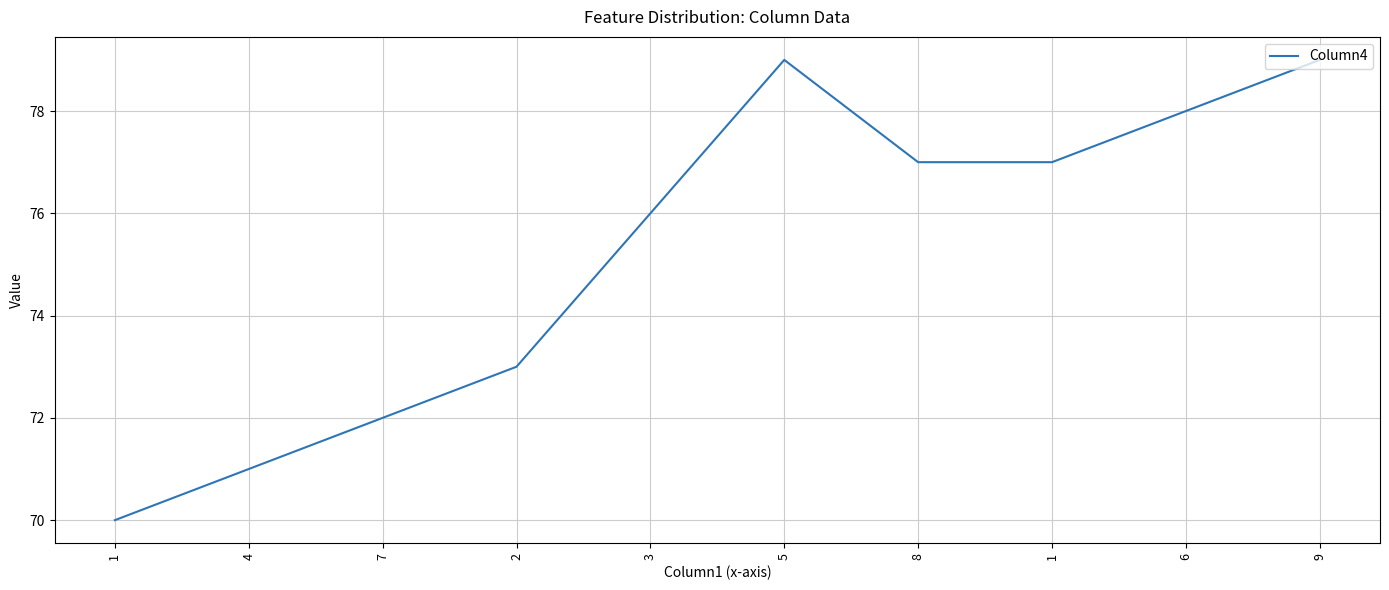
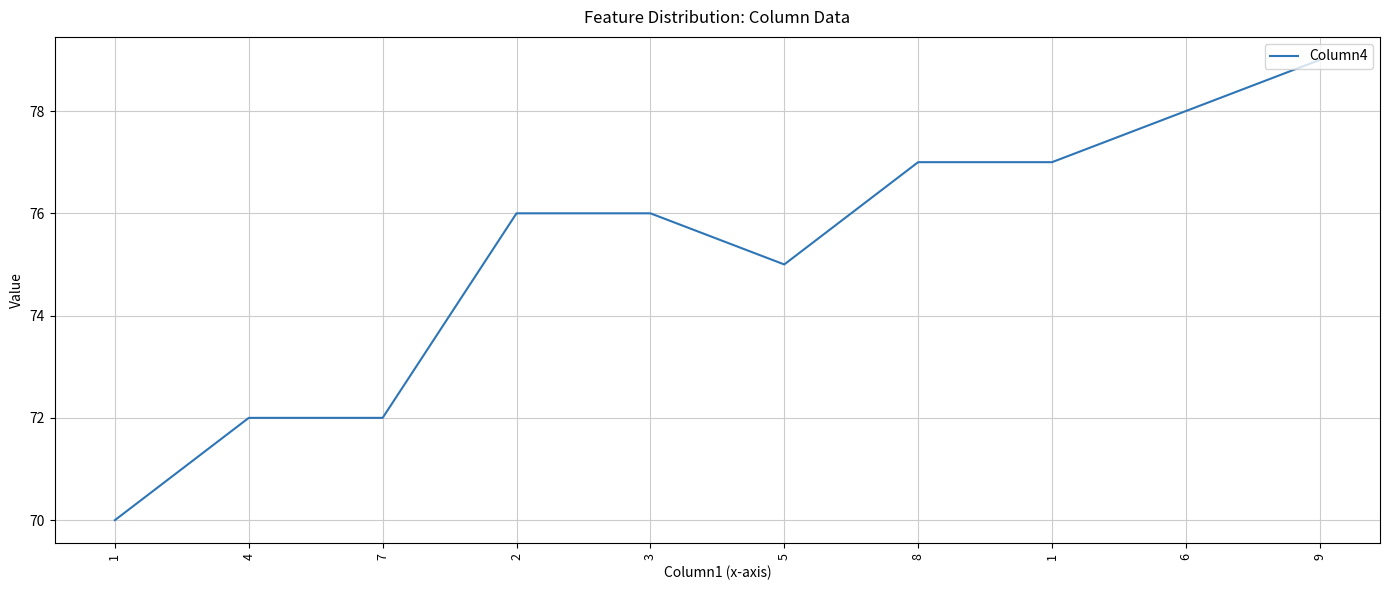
  {
-   "4": 71,
+   "4": 72,
    "7": 72,
-   "2": 73,
+   "2": 76,
    "3": 76,
-   "5": 79,
+   "5": 75,
    "8": 77,
    "6": 78
  }
